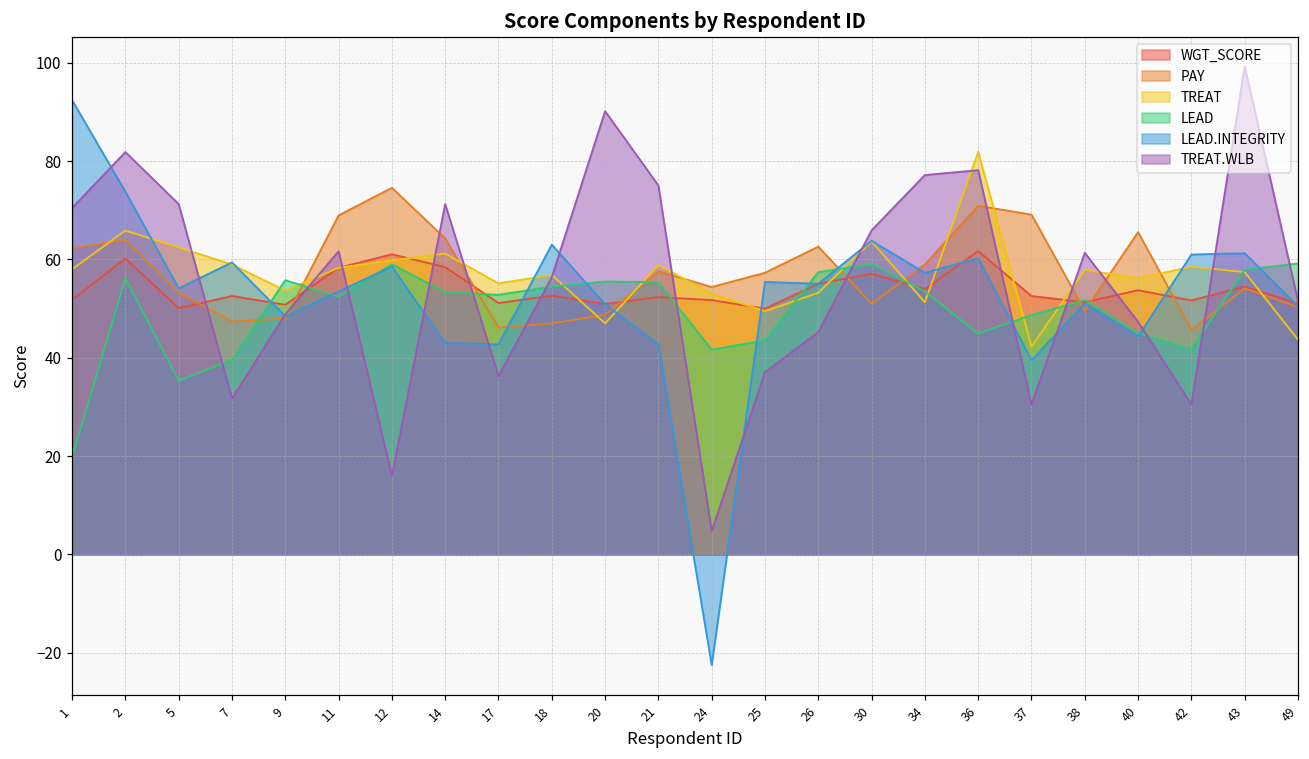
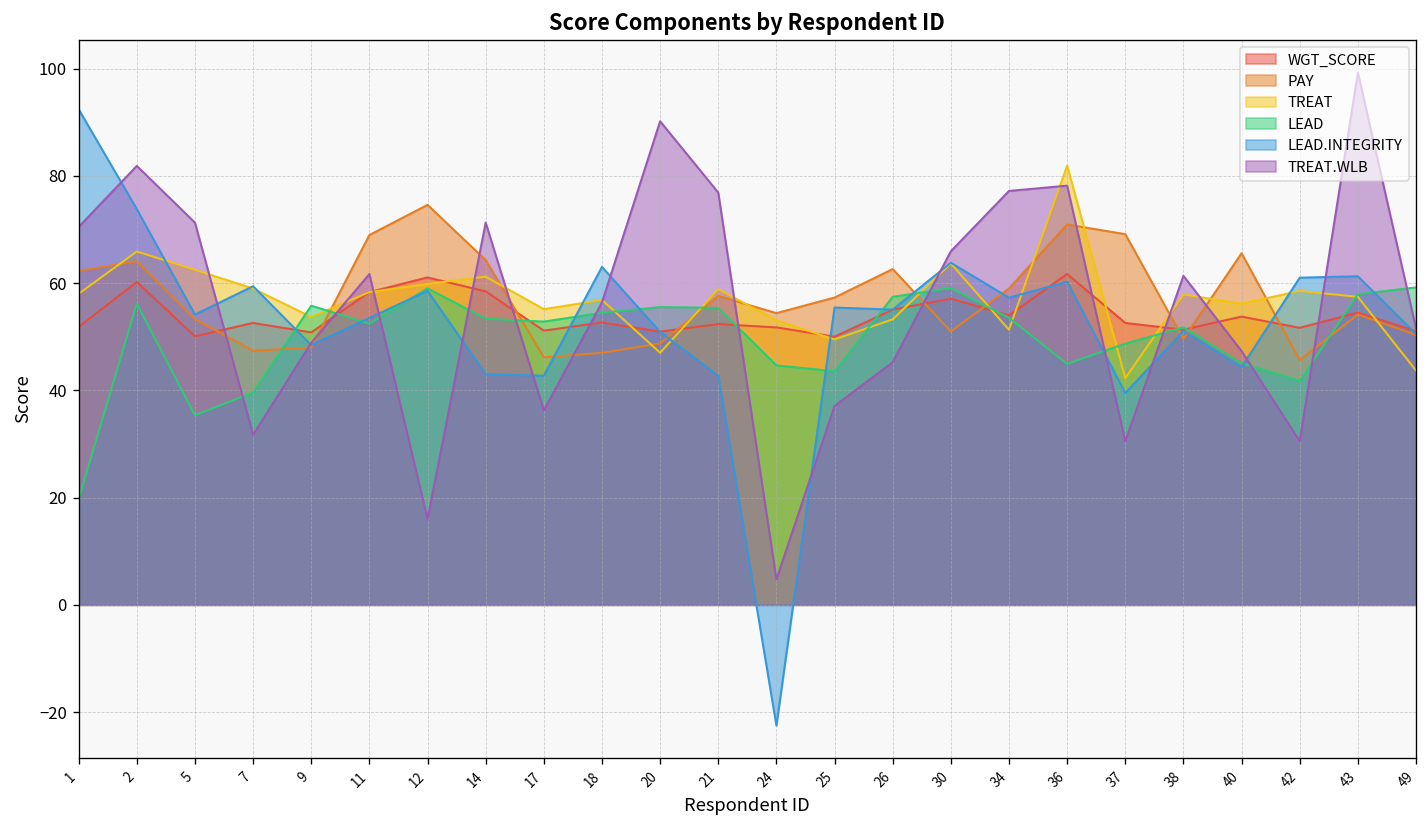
  {
    "LEAD": {
      "1": 20,
      "2": 56,
      "5": 35,
      "7": 40,
      "9": 56,
      "11": 52,
      "14": 53,
      "17": 53,
      "18": 54,
      "20": 56,
      "21": 55,
-     "24": 42,
+     "24": 45,
      "25": 44,
      "26": 57,
      "30": 59,
      "36": 45,
      "37": 49,
      "40": 45,
      "42": 42,
      "49": 59
    },
    "TREAT.WLB": {
      "1": 70,
      "2": 82,
      "5": 71,
      "7": 32,
      "11": 62,
      "12": 16,
      "14": 71,
      "17": 36,
      "20": 90,
-     "21": 75,
+     "21": 77,
      "24": 5,
      "25": 37,
      "26": 45,
      "30": 66,
      "34": 77,
      "36": 78,
      "37": 30,
      "38": 61,
      "40": 47,
      "42": 30
    }
  }
